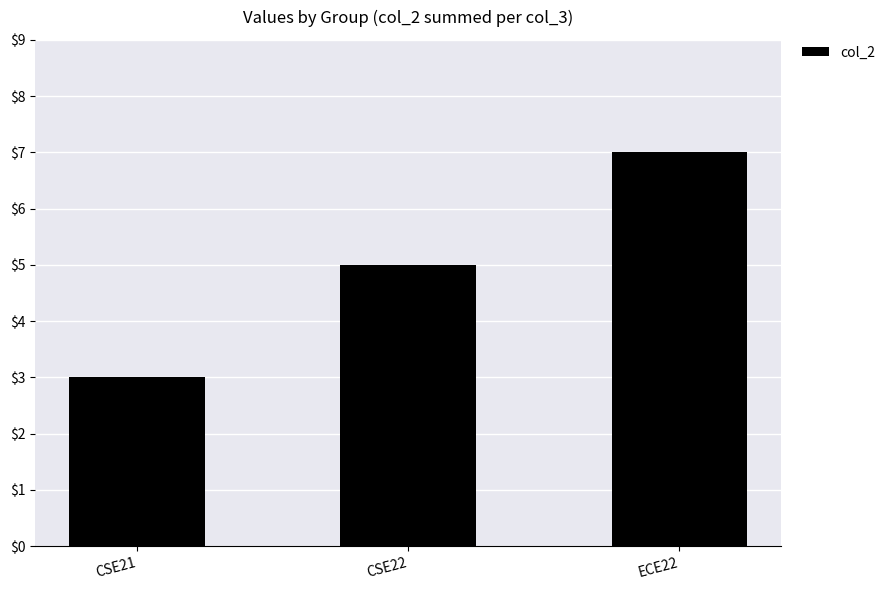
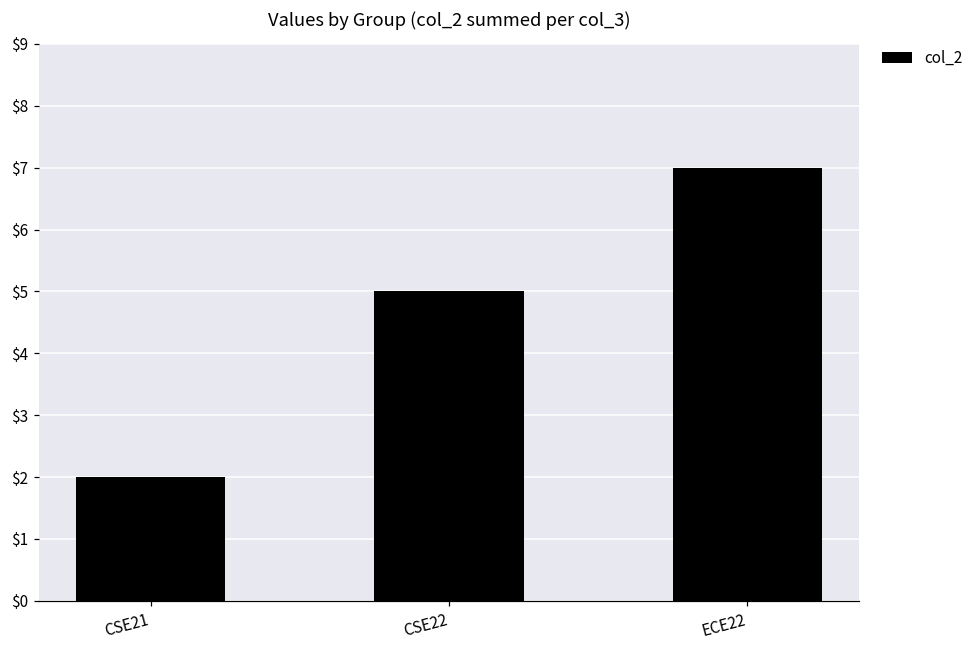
  {
-   "CSE21": "$3",
+   "CSE21": "$2",
    "CSE22": "$5",
    "ECE22": "$7"
  }
